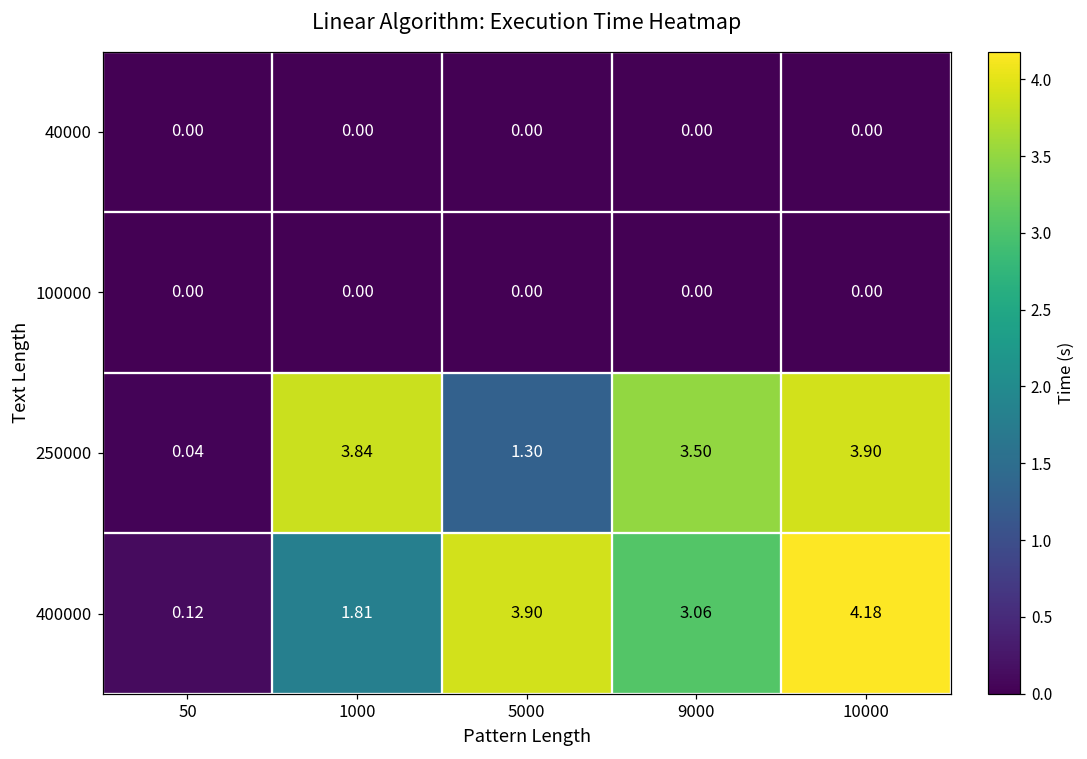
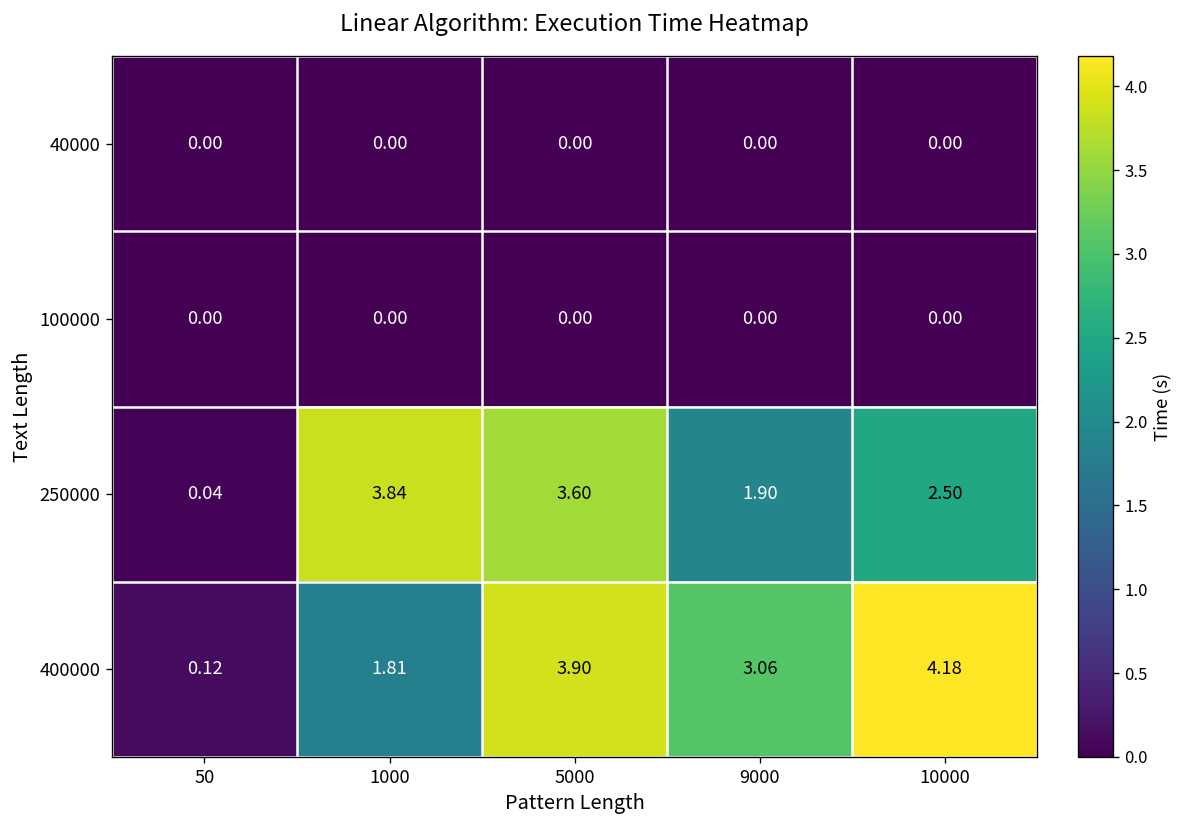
  {
    "40000": {
      "50": 0.00,
      "1000": 0.00,
      "5000": 0.00,
      "9000": 0.00,
      "10000": 0.00
    },
    "100000": {
      "50": 0.00,
      "1000": 0.00,
      "5000": 0.00,
      "9000": 0.00,
      "10000": 0.00
    },
    "250000": {
      "50": 0.04,
      "1000": 3.84,
-     "5000": 1.30,
-     "9000": 3.50,
-     "10000": 3.90
+     "5000": 3.60,
+     "9000": 1.90,
+     "10000": 2.50
    },
    "400000": {
      "50": 0.12,
      "1000": 1.81,
      "5000": 3.90,
      "9000": 3.06,
      "10000": 4.18
    }
  }
